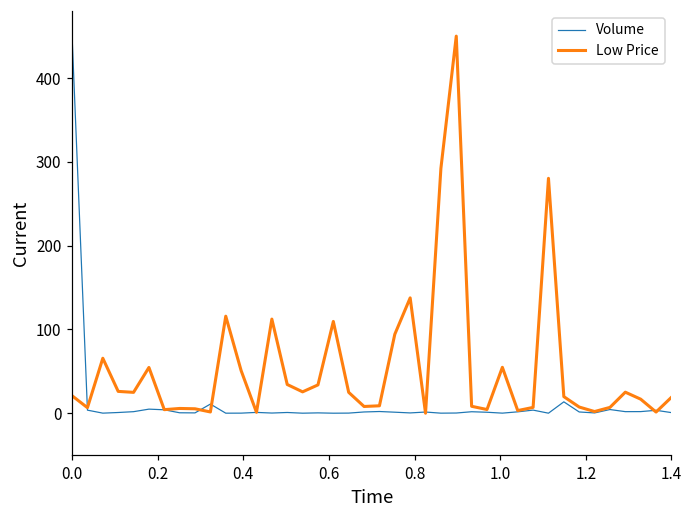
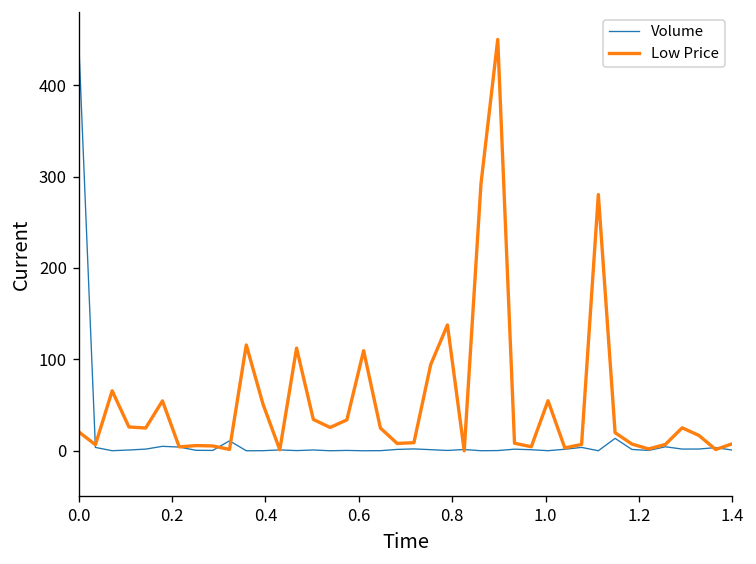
  {
    "Volume": {
      "0.0": 450,
      "1.4": 0
    },
    "Low Price": {
      "0.0": 20,
-     "1.4": 20
+     "1.4": 10
    }
  }
